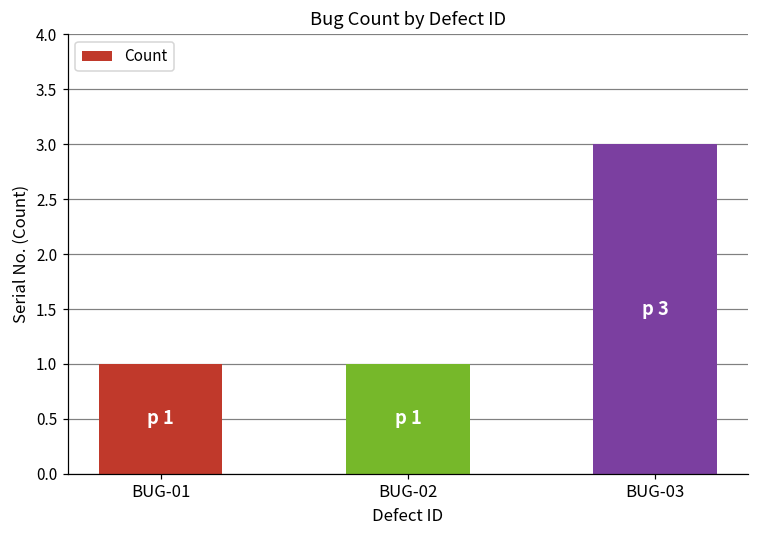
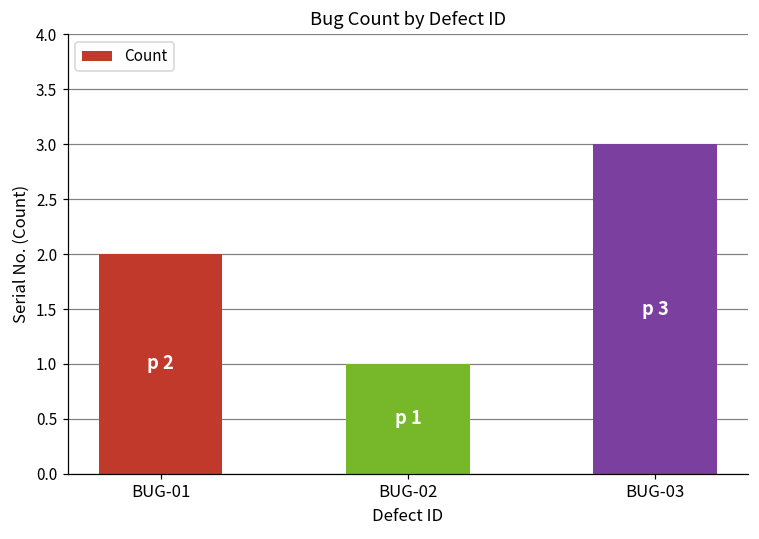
  {
-   "BUG-01": 1,
+   "BUG-01": 2,
    "BUG-02": 1,
    "BUG-03": 3
  }
